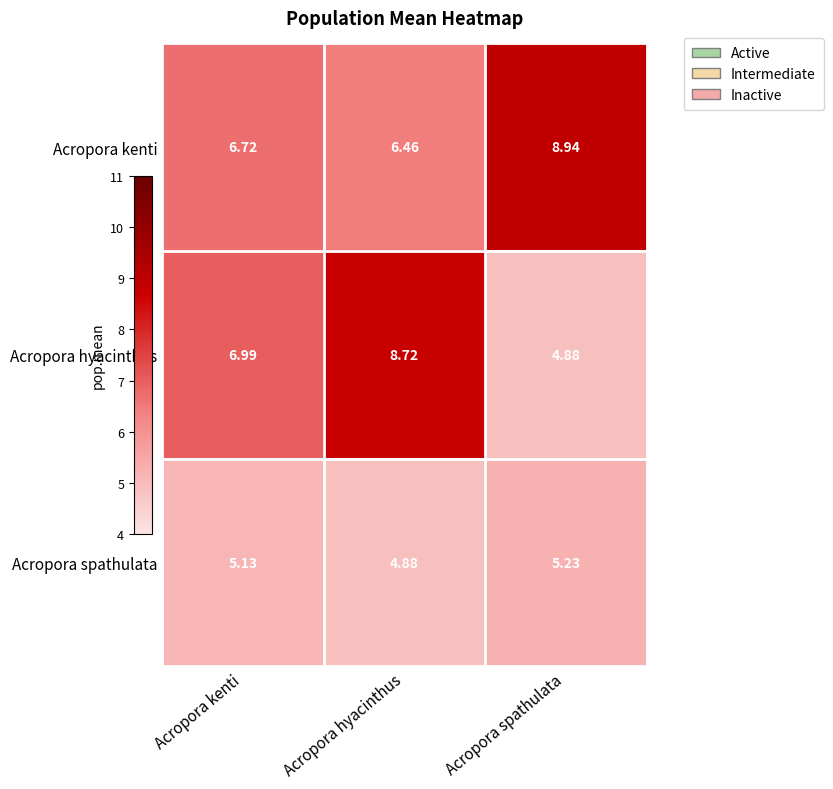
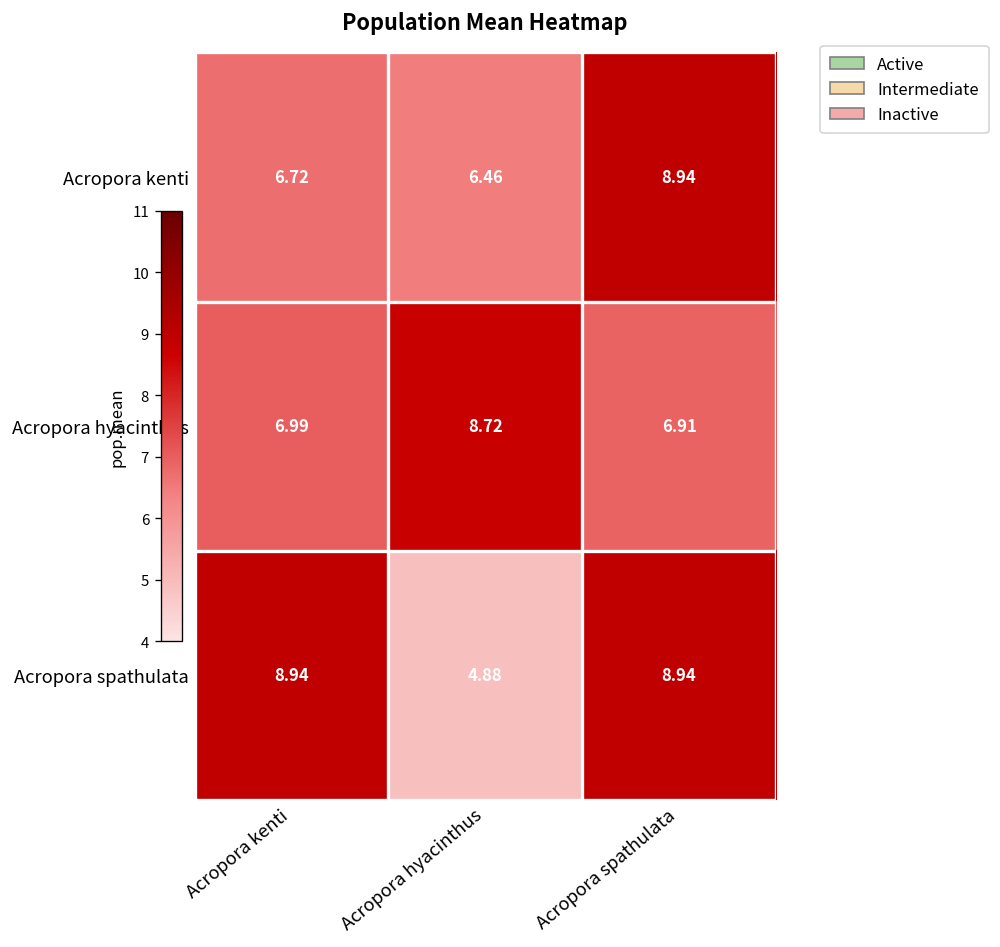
  {
    "Acropora kenti": {
      "Acropora kenti": 6.72,
      "Acropora hyacinthus": 6.46,
      "Acropora spathulata": 8.94
    },
    "Acropora hyacinthus": {
      "Acropora kenti": 6.99,
      "Acropora hyacinthus": 8.72,
-     "Acropora spathulata": 4.88
+     "Acropora spathulata": 6.91
    },
    "Acropora spathulata": {
-     "Acropora kenti": 5.13,
+     "Acropora kenti": 8.94,
      "Acropora hyacinthus": 4.88,
-     "Acropora spathulata": 5.23
+     "Acropora spathulata": 8.94
    }
  }
